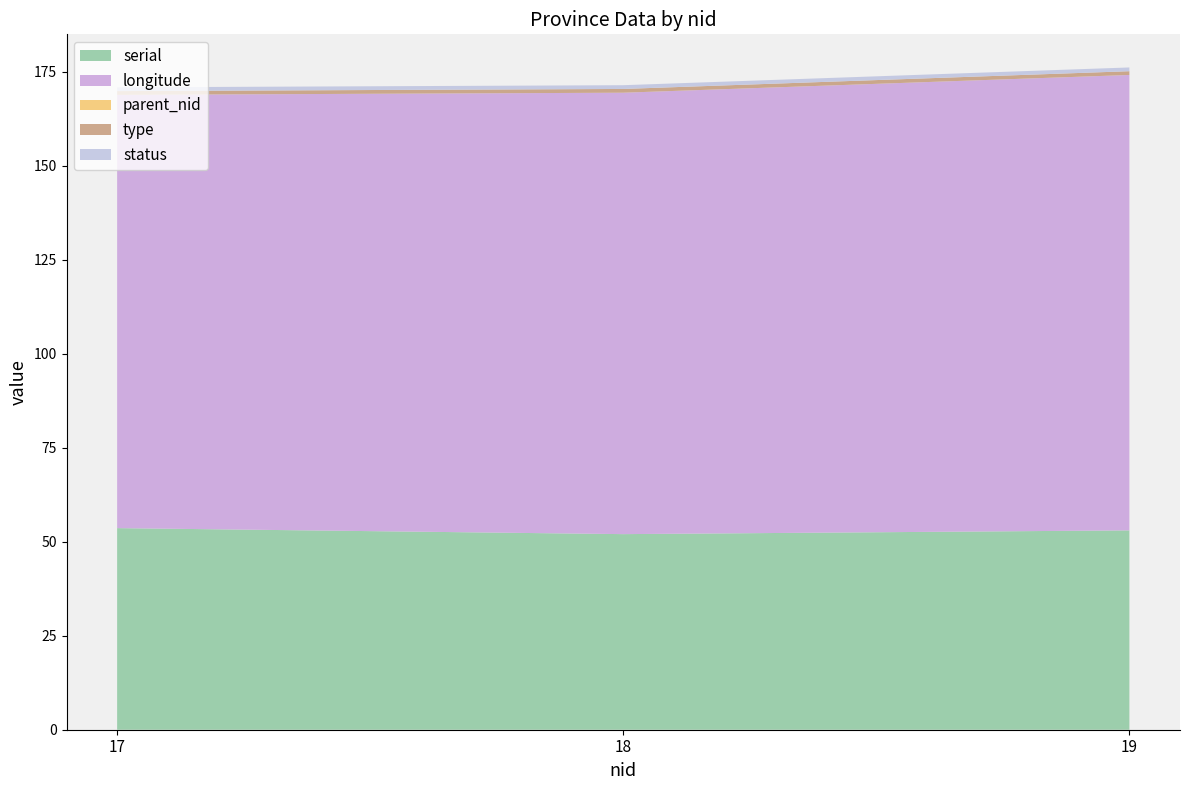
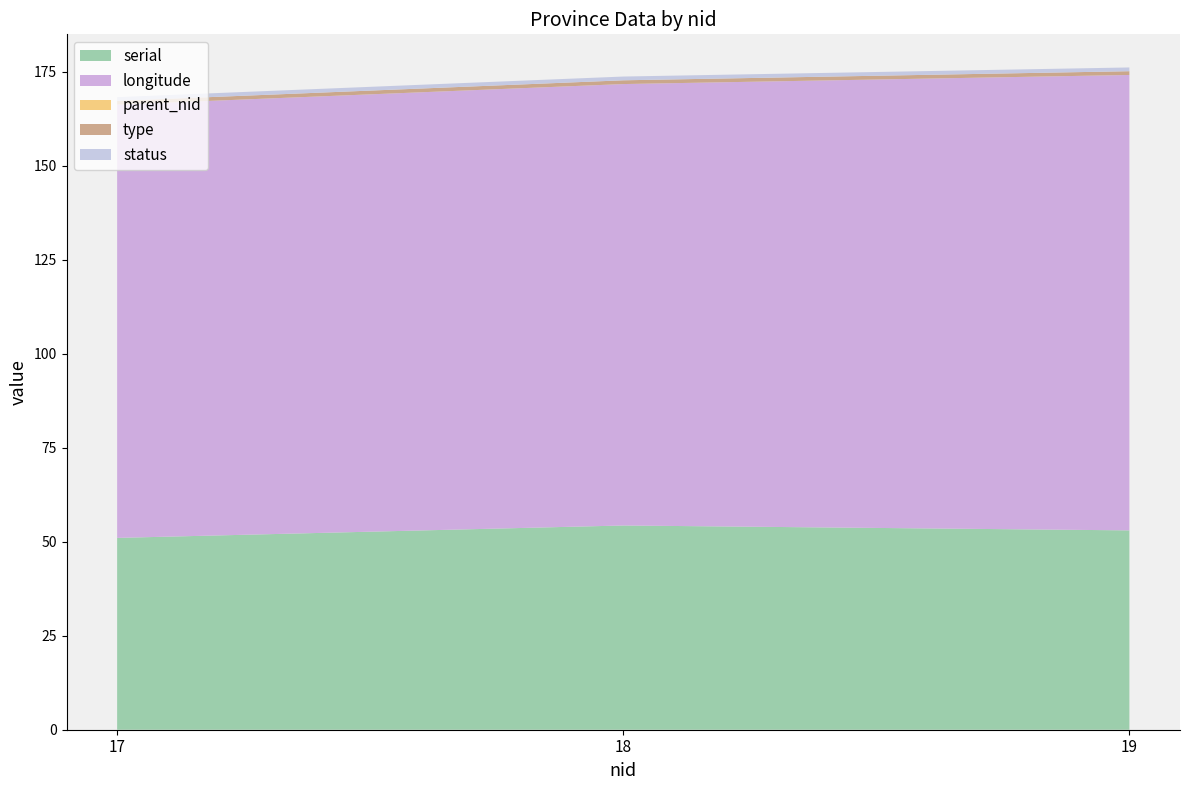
  {
    "serial": {
-     "17": 54,
-     "18": 52,
+     "17": 51,
+     "18": 54,
      "19": 53
    },
    "type": {
      "18": 1,
      "19": 1
    },
    "status": {
      "18": 1,
      "19": 1
    }
  }
